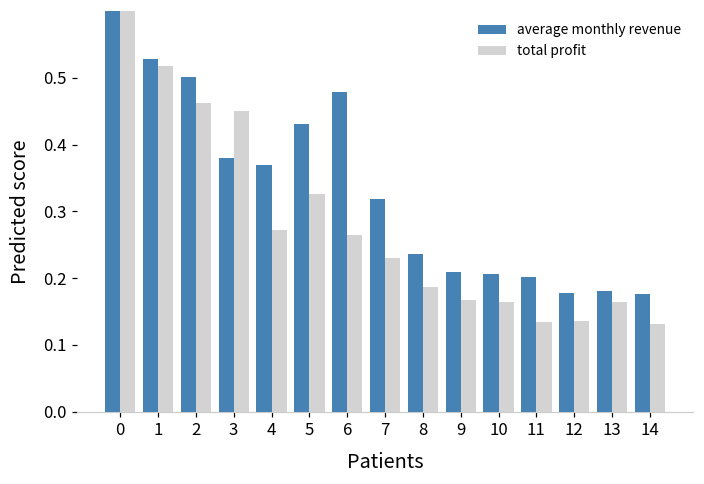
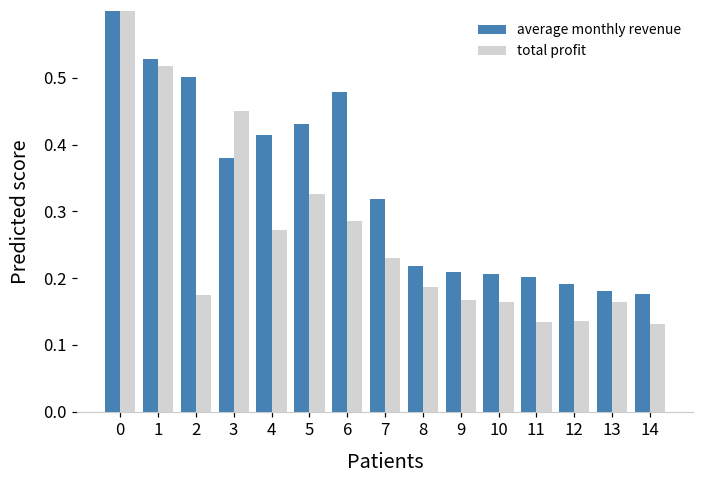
  {
    "average monthly revenue": {
      "1": 0.53,
      "2": 0.50,
      "3": 0.38,
-     "4": 0.37,
+     "4": 0.41,
      "5": 0.43,
      "6": 0.48,
      "7": 0.32,
-     "8": 0.24,
+     "8": 0.22,
      "9": 0.21,
      "10": 0.21,
      "11": 0.20,
-     "12": 0.18,
+     "12": 0.19,
      "13": 0.18,
      "14": 0.18
    },
    "total profit": {
      "1": 0.52,
-     "2": 0.46,
+     "2": 0.17,
      "3": 0.45,
      "4": 0.27,
      "5": 0.33,
-     "6": 0.27,
+     "6": 0.29,
      "7": 0.23,
      "8": 0.19,
      "9": 0.17,
      "10": 0.16,
      "11": 0.13,
      "12": 0.14,
      "13": 0.16,
      "14": 0.13
    }
  }
